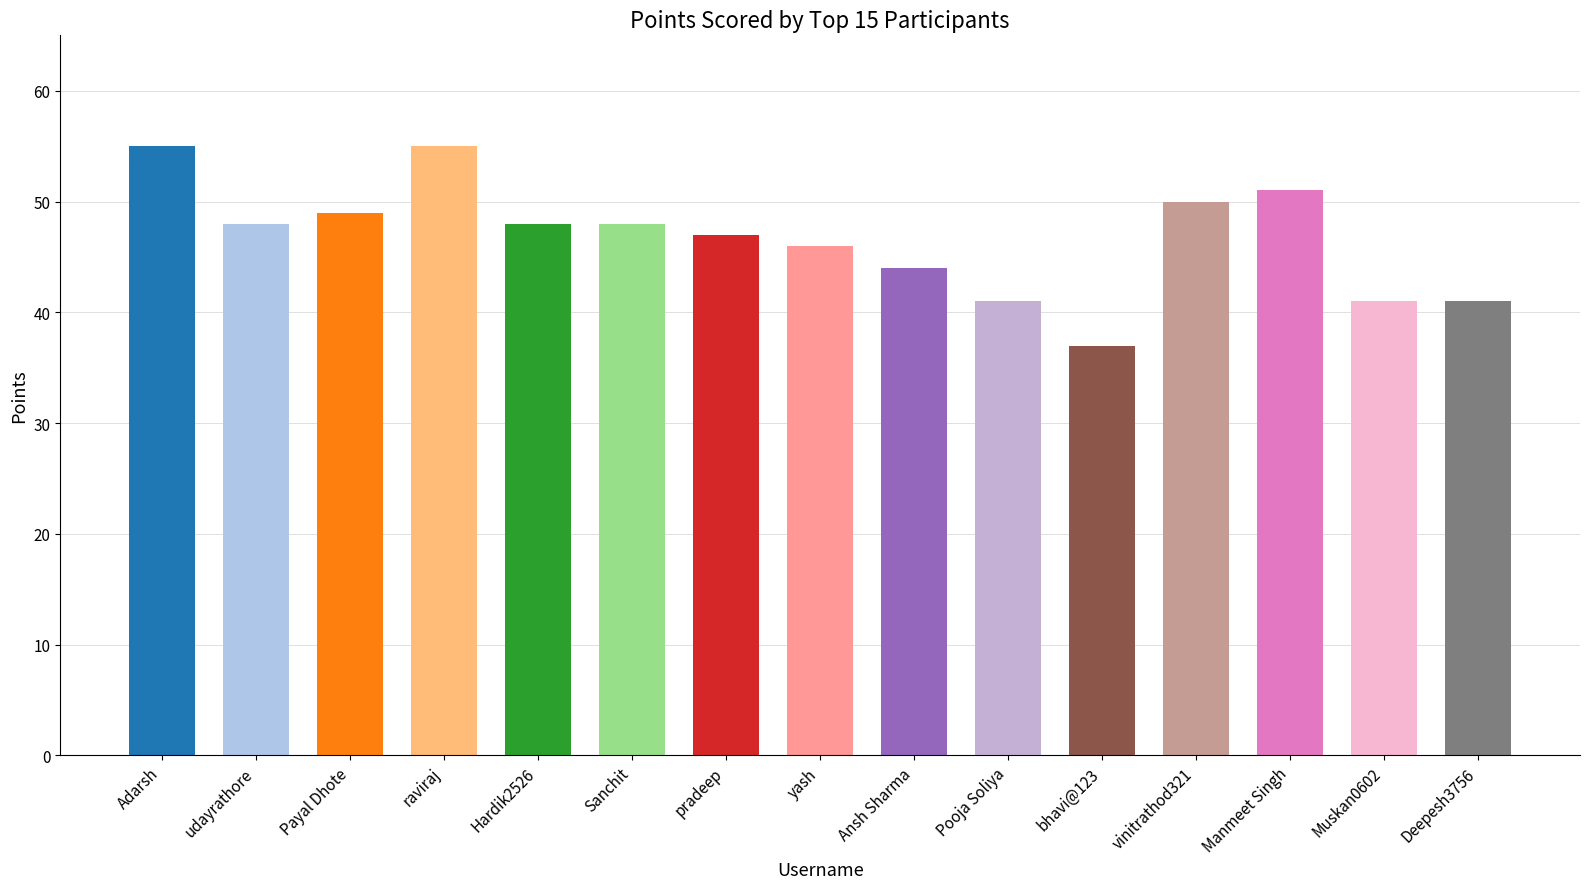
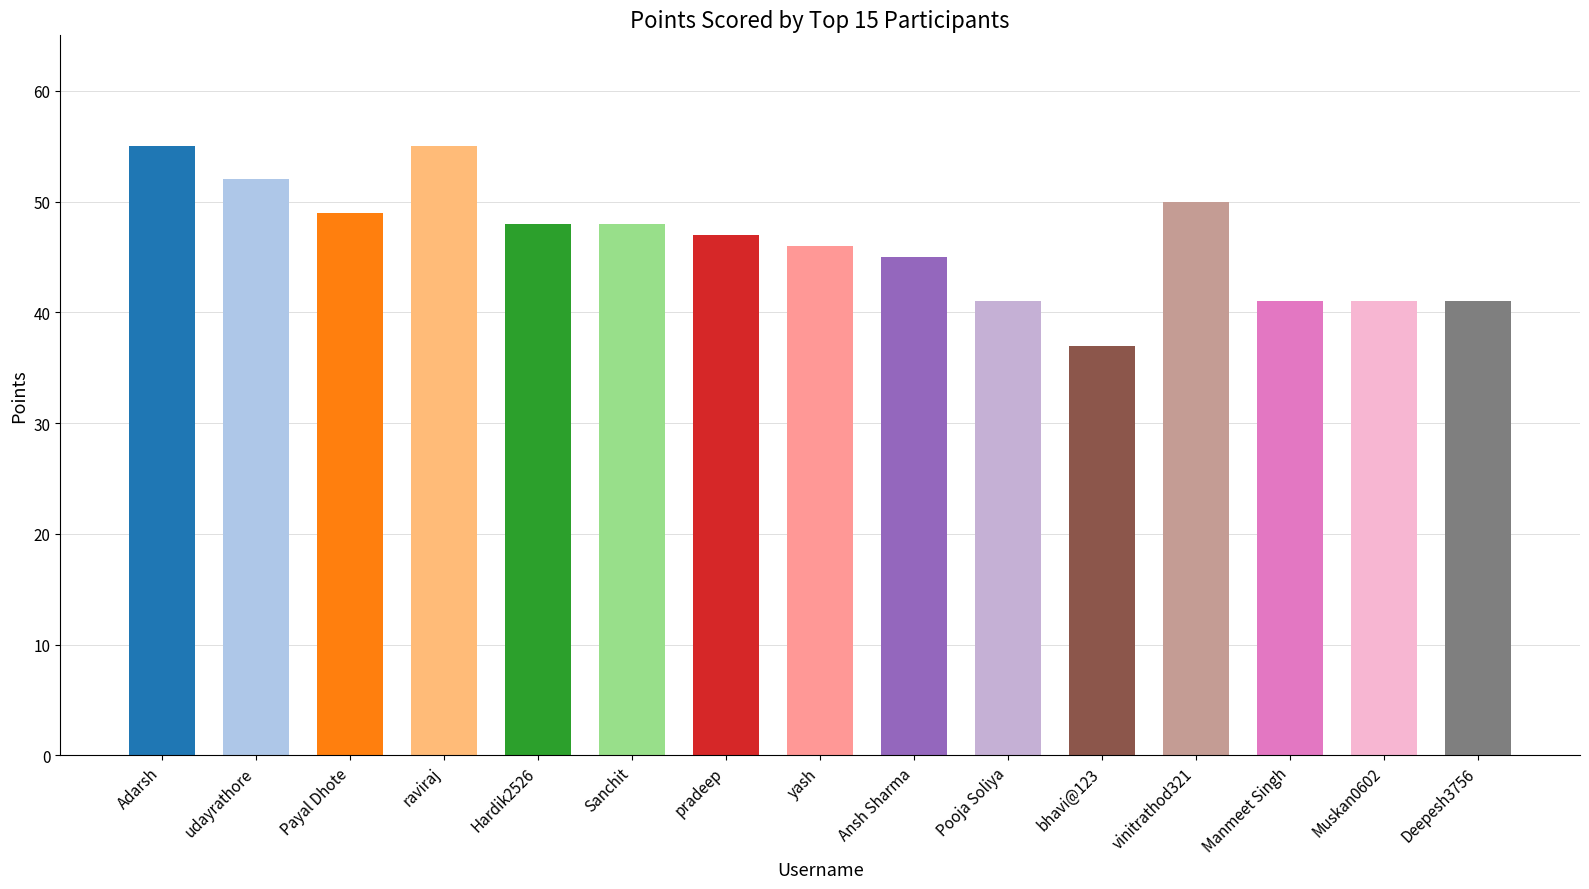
  {
    "Adarsh": 55,
-   "udayrathore": 48,
+   "udayrathore": 52,
    "Payal Dhote": 49,
    "raviraj": 55,
    "Hardik2526": 48,
    "Sanchit": 48,
    "pradeep": 47,
    "yash": 46,
-   "Ansh Sharma": 44,
+   "Ansh Sharma": 45,
    "Pooja Soliya": 41,
    "bhavi@123": 37,
    "vinitrathod321": 50,
-   "Manmeet Singh": 51,
+   "Manmeet Singh": 41,
    "Muskan0602": 41,
    "Deepesh3756": 41
  }
